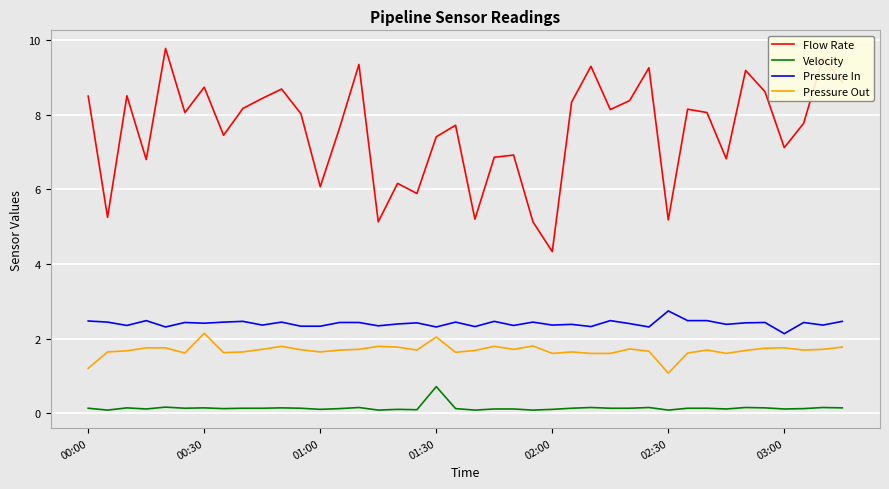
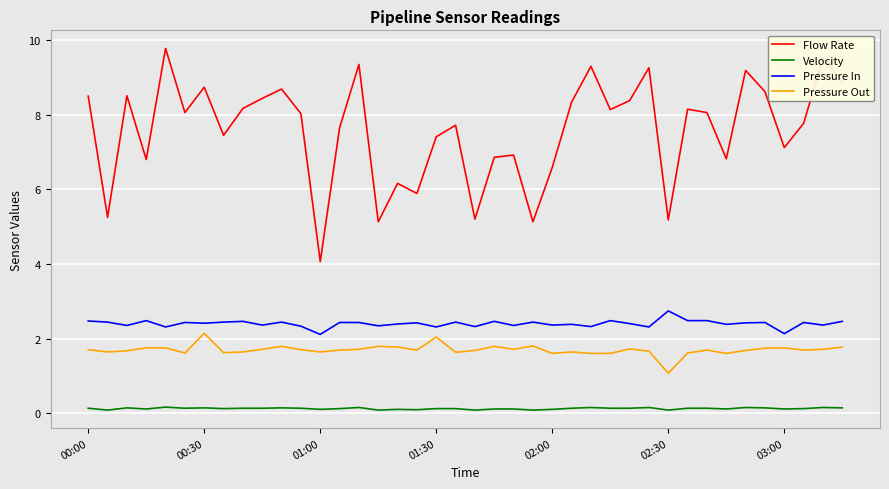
  {
    "Flow Rate": {
      "00:00": 8.5,
      "00:30": 8.7,
-     "01:00": 6.1,
+     "01:00": 4.1,
      "01:30": 7.4,
-     "02:00": 4.3,
+     "02:00": 6.6,
      "02:30": 5.2,
      "03:00": 7.1
    },
    "Velocity": {
      "00:00": 0.1,
      "00:30": 0.1,
      "01:00": 0.1,
-     "01:30": 0.7,
+     "01:30": 0.1,
      "02:00": 0.1,
      "02:30": 0.1,
      "03:00": 0.1
    },
    "Pressure In": {
      "00:00": 2.5,
      "00:30": 2.4,
-     "01:00": 2.3,
+     "01:00": 2.1,
      "01:30": 2.3,
      "02:00": 2.4,
      "02:30": 2.7,
      "03:00": 2.1
    },
    "Pressure Out": {
-     "00:00": 1.2,
+     "00:00": 1.7,
      "00:30": 2.1,
      "01:00": 1.6,
      "01:30": 2.0,
      "02:00": 1.6,
      "02:30": 1.1,
      "03:00": 1.8
    }
  }
